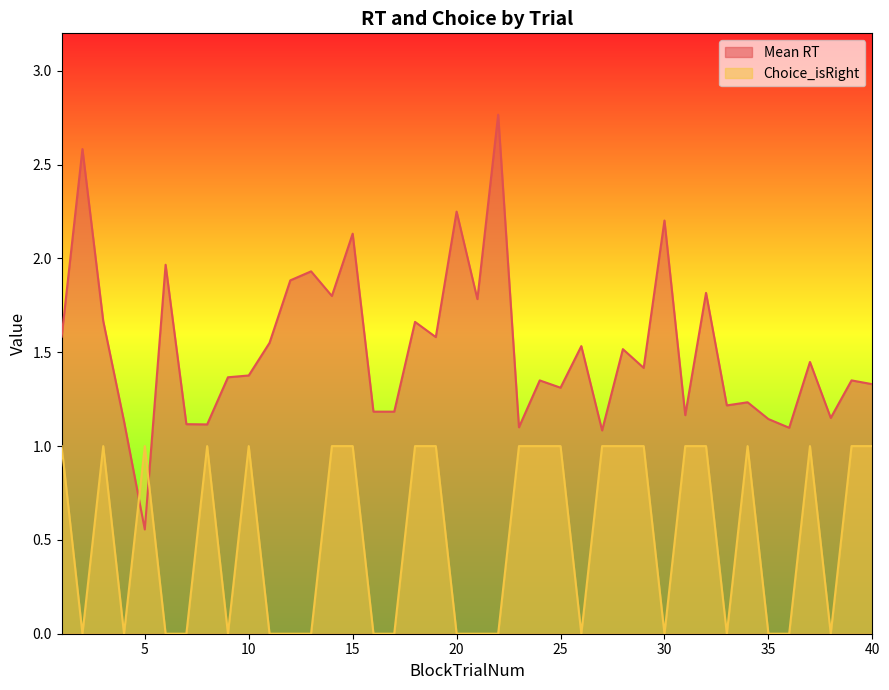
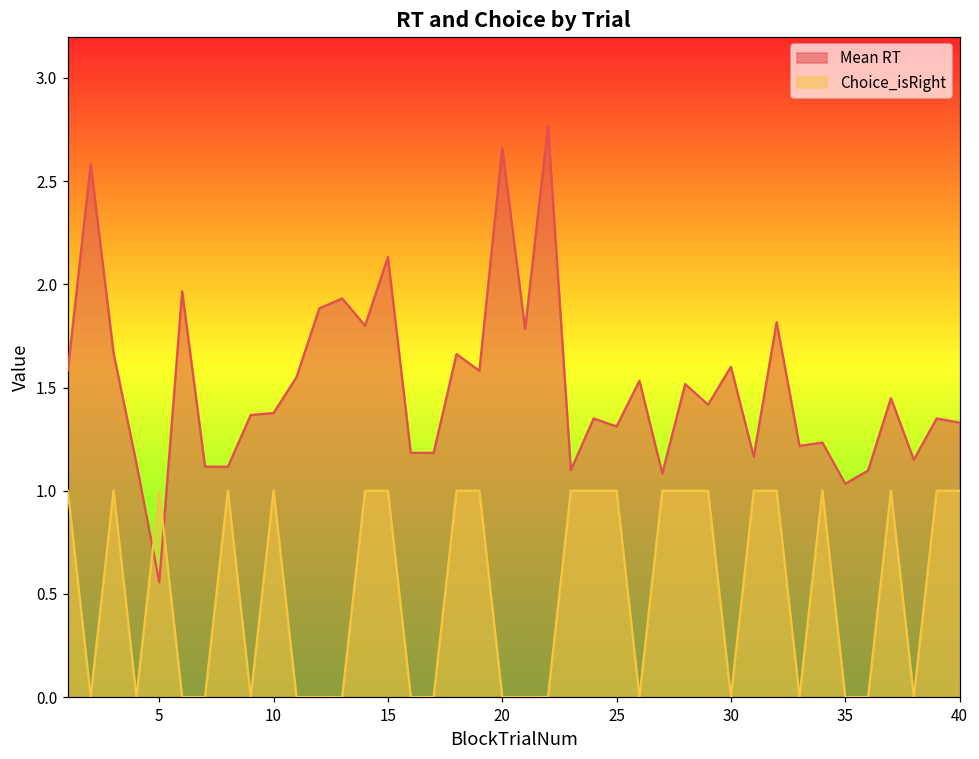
  {
    "Mean RT": {
      "5": 0.56,
      "10": 1.38,
      "15": 2.13,
-     "20": 2.25,
+     "20": 2.66,
      "25": 1.31,
-     "30": 2.20,
-     "35": 1.14,
+     "30": 1.60,
+     "35": 1.03,
      "40": 1.33
    },
    "Choice_isRight": {
      "5": 1.00,
      "10": 1.00,
      "15": 1.00,
      "20": 0.00,
      "25": 1.00,
      "30": 0.00,
      "35": 0.00,
      "40": 1.00
    }
  }
